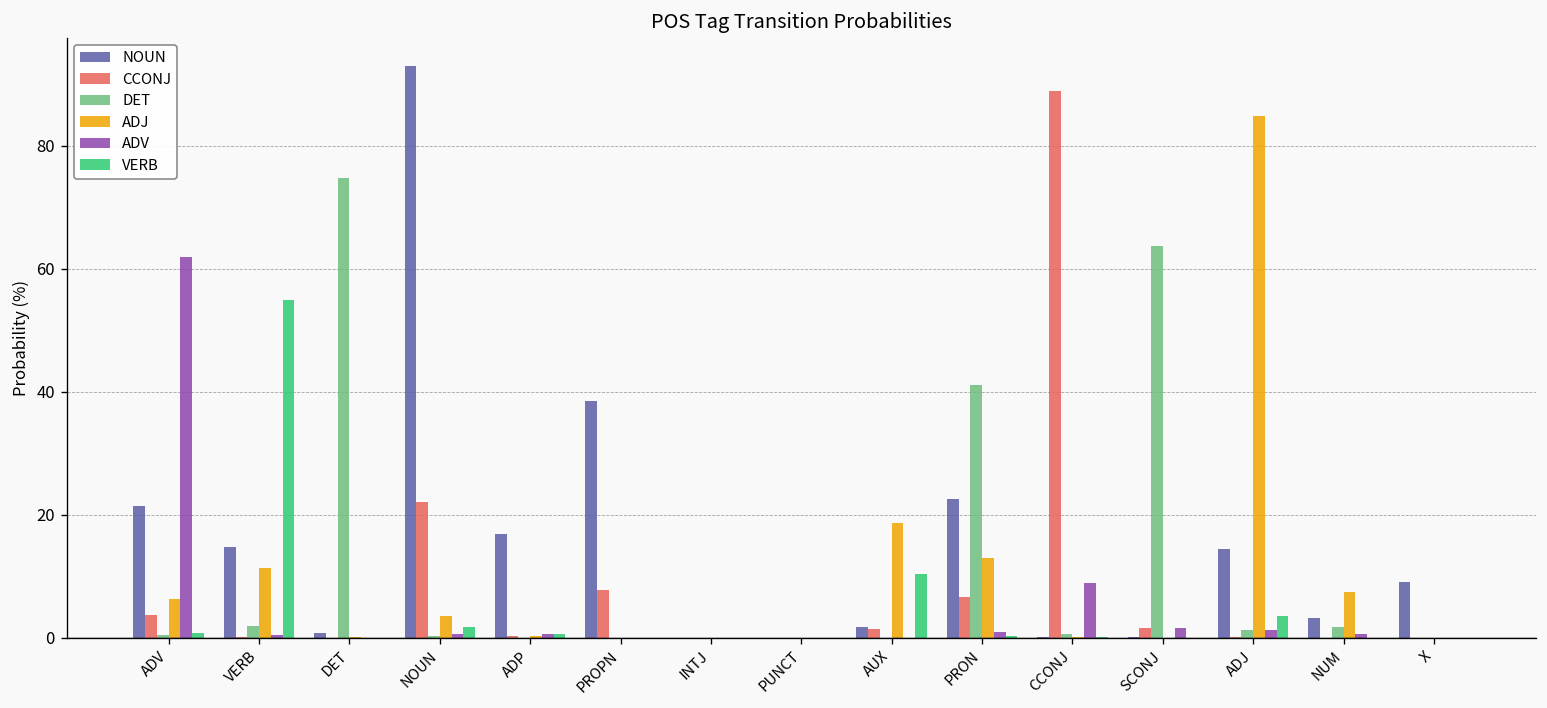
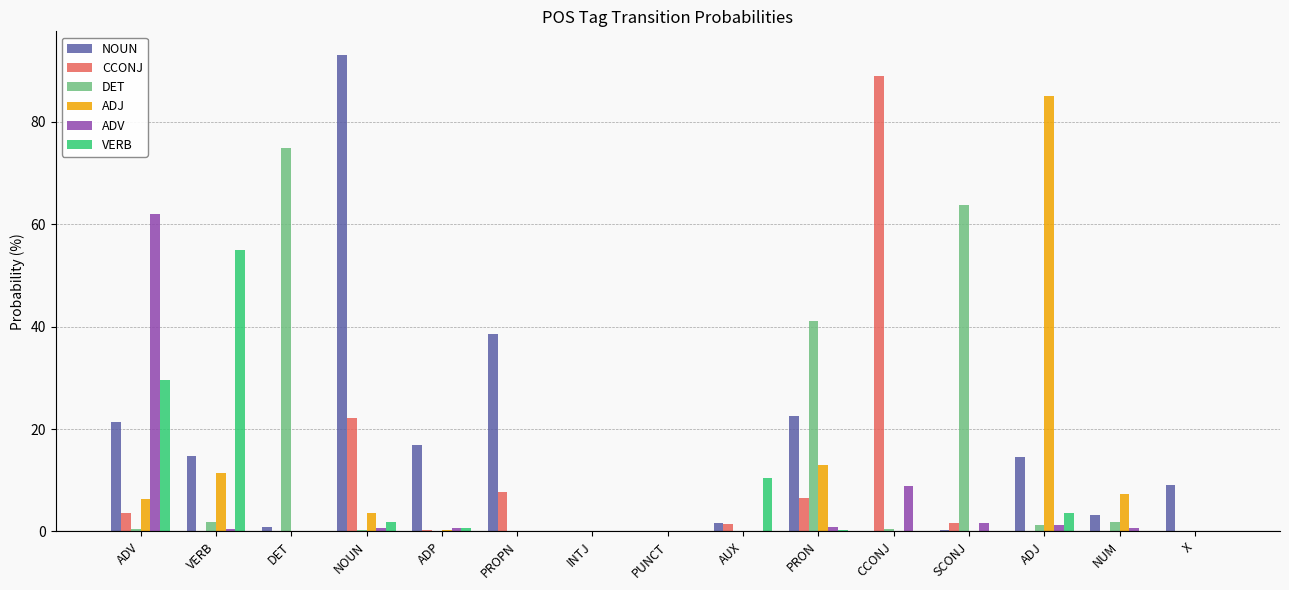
  {
    "CCONJ": {
      "ADV": 4,
      "DET": 0,
      "NOUN": 22,
      "PROPN": 8,
      "INTJ": 0,
      "AUX": 1,
      "PRON": 7,
      "CCONJ": 89,
      "SCONJ": 2,
      "NUM": 0,
      "X": 0
    },
    "DET": {
      "VERB": 2,
      "DET": 75,
      "PROPN": 0,
      "INTJ": 0,
      "PUNCT": 0,
      "AUX": 0,
      "PRON": 41,
      "CCONJ": 1,
      "SCONJ": 64,
      "ADJ": 1,
      "NUM": 2,
      "X": 0
    },
    "ADJ": {
      "ADV": 6,
      "VERB": 11,
      "NOUN": 4,
      "PROPN": 0,
      "INTJ": 0,
      "PUNCT": 0,
-     "AUX": 19,
+     "AUX": 0,
      "PRON": 13,
      "SCONJ": 0,
      "ADJ": 85,
      "NUM": 7,
      "X": 0
    },
    "VERB": {
-     "ADV": 1,
+     "ADV": 30,
      "VERB": 55,
      "NOUN": 2,
      "ADP": 1,
      "PROPN": 0,
      "INTJ": 0,
      "PUNCT": 0,
      "AUX": 10,
      "SCONJ": 0,
      "ADJ": 4,
      "NUM": 0,
      "X": 0
    }
  }
